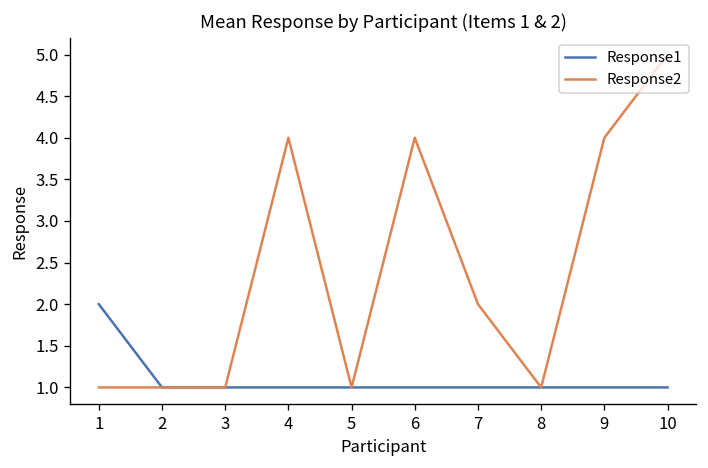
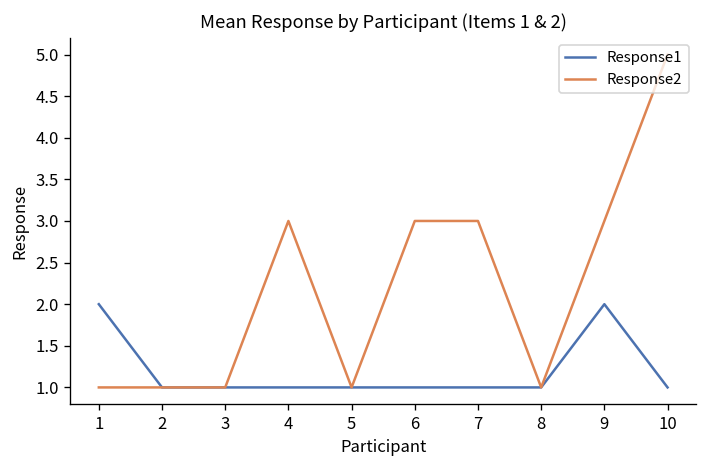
  {
    "Response1": {
      "1": 2,
      "4": 1,
      "6": 1,
      "7": 1,
-     "9": 1,
+     "9": 2,
      "10": 1
    },
    "Response2": {
      "1": 1,
-     "4": 4,
-     "6": 4,
-     "7": 2,
-     "9": 4
+     "4": 3,
+     "6": 3,
+     "7": 3,
+     "9": 3
    }
  }
